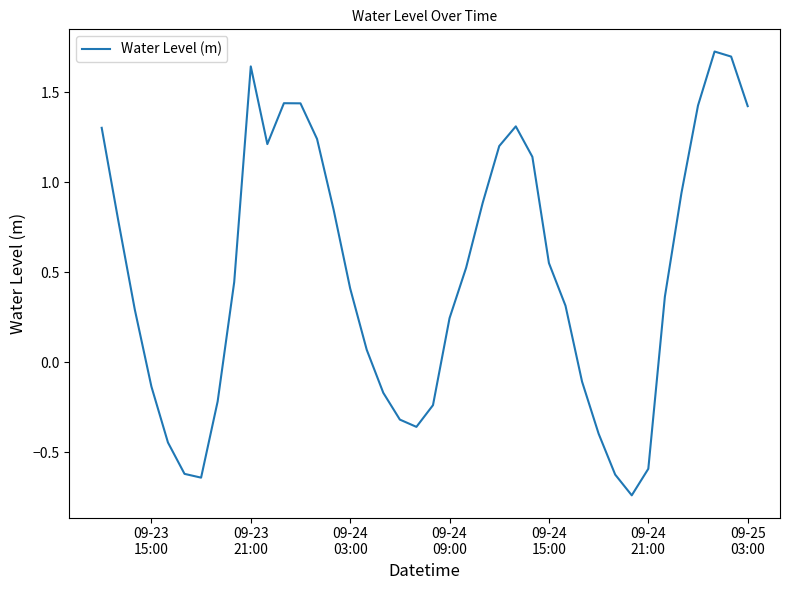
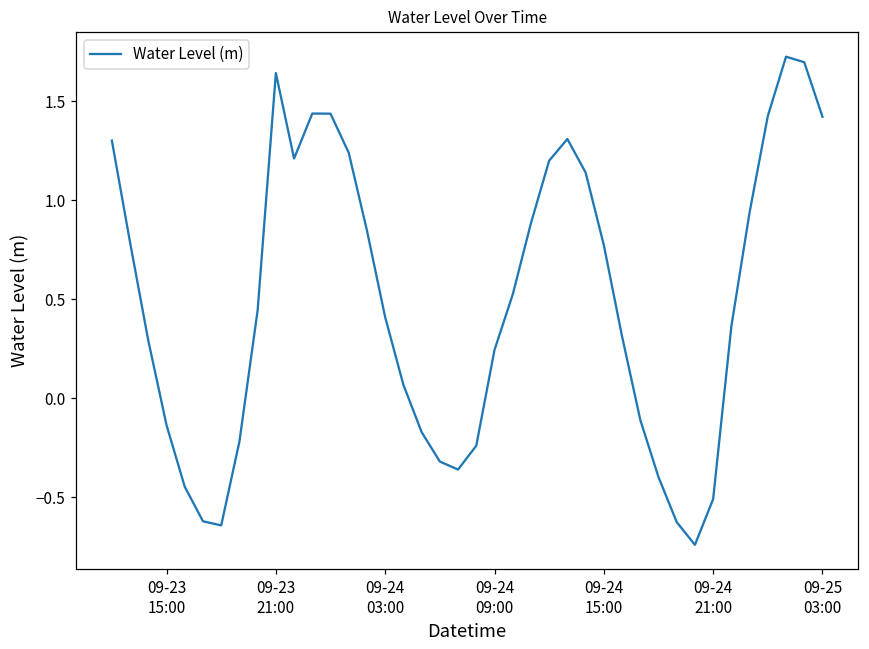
  {
    "09-23 15:00": -0.13,
    "09-23 21:00": 1.64,
    "09-24 03:00": 0.41,
    "09-24 09:00": 0.24,
-   "09-24 15:00": 0.55,
-   "09-24 21:00": -0.59,
+   "09-24 15:00": 0.77,
+   "09-24 21:00": -0.51,
    "09-25 03:00": 1.42
  }
